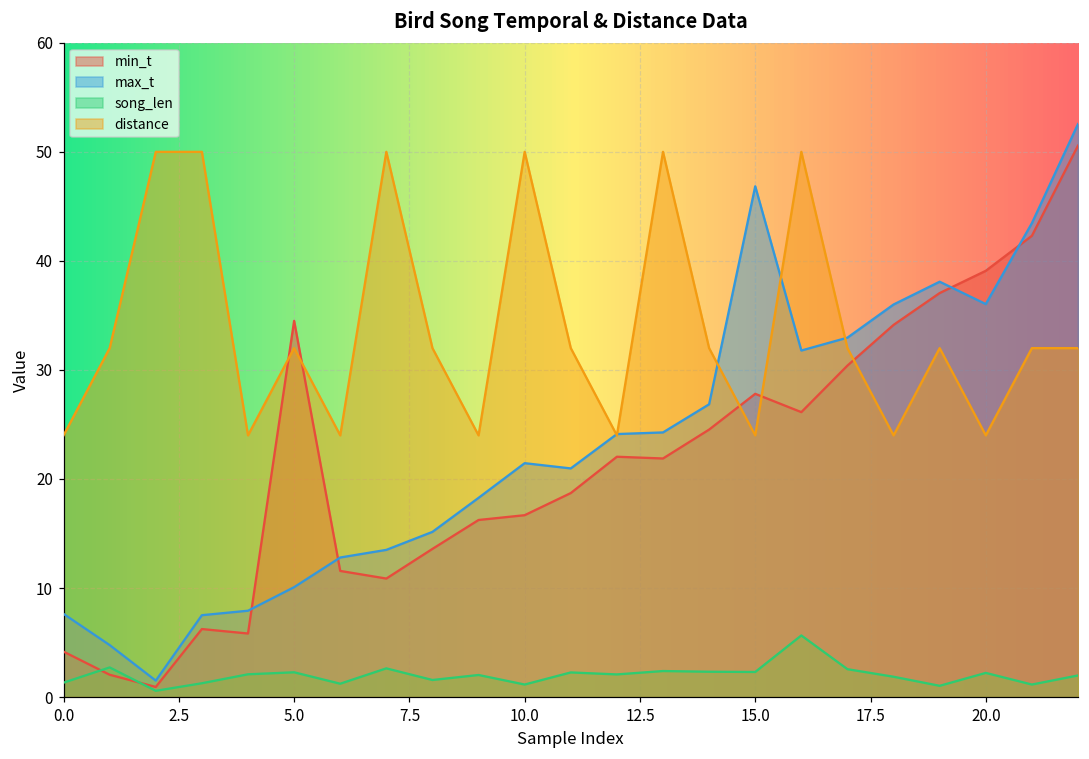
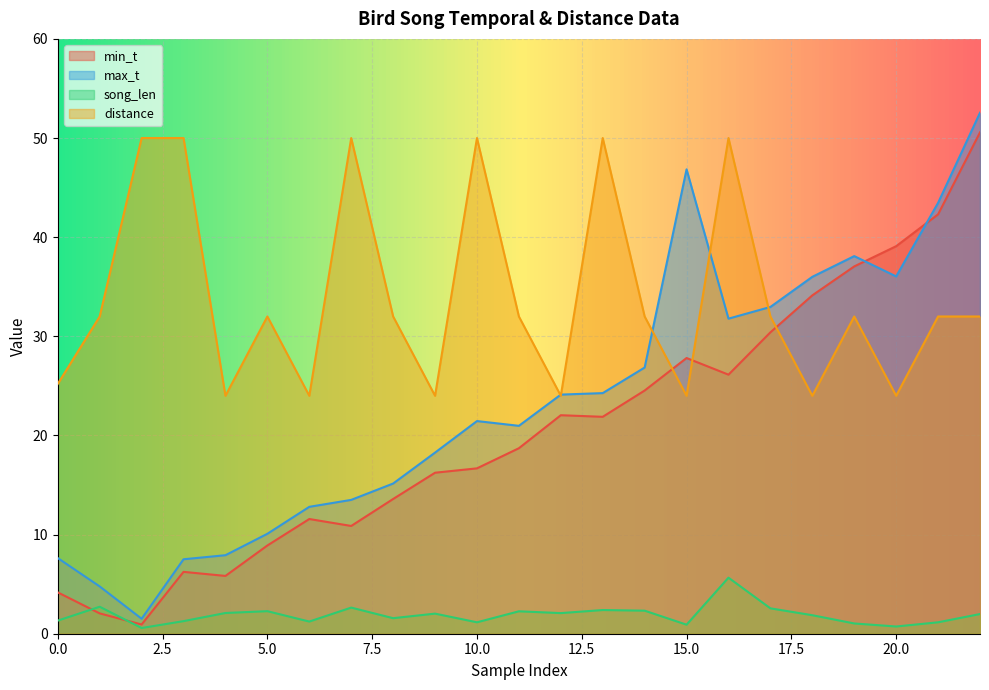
  {
    "min_t": {
      "0.0": 4,
-     "5.0": 35,
+     "5.0": 9,
      "10.0": 17,
      "15.0": 28,
      "20.0": 39
    },
    "max_t": {
      "0.0": 8,
      "5.0": 10,
      "10.0": 21,
      "15.0": 47,
      "20.0": 36
    },
    "song_len": {
      "0.0": 1,
      "5.0": 2,
      "10.0": 1,
-     "15.0": 2,
-     "20.0": 2
+     "15.0": 1,
+     "20.0": 1
    },
    "distance": {
-     "0.0": 24,
+     "0.0": 25,
      "5.0": 32,
      "10.0": 50,
      "15.0": 24,
      "20.0": 24
    }
  }
